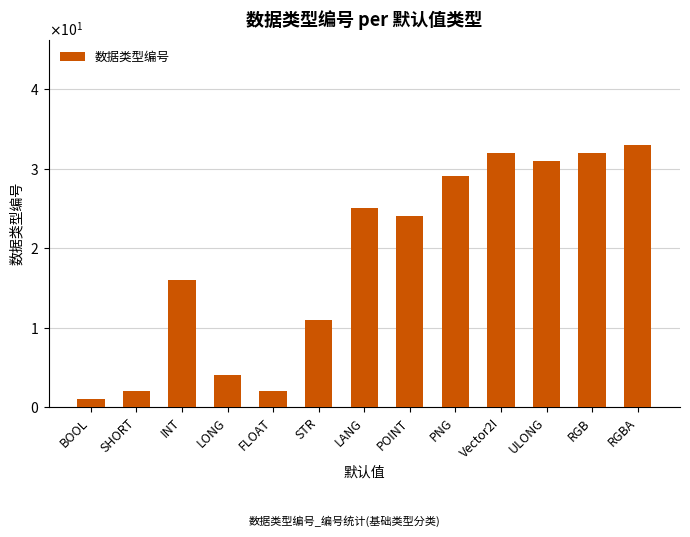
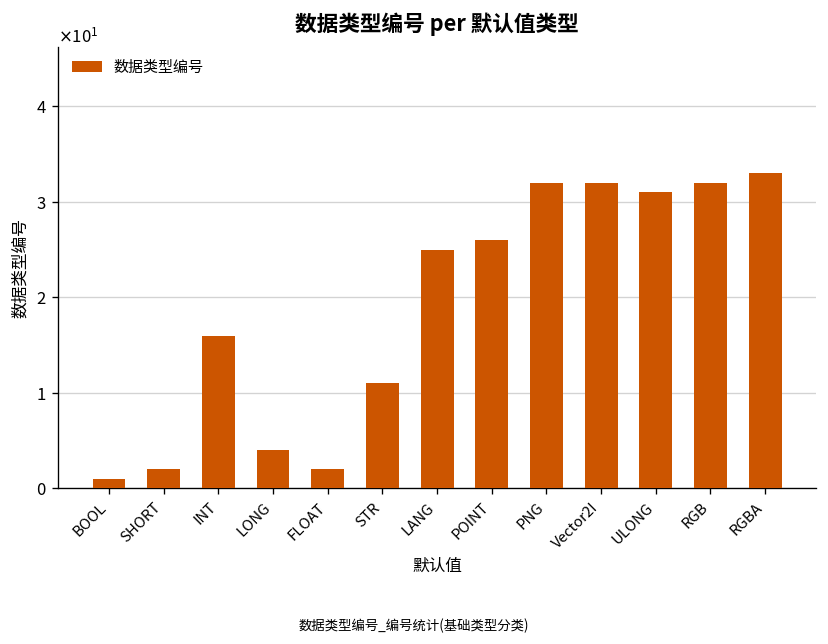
  {
    "BOOL": 1,
    "SHORT": 2,
    "INT": 16,
    "LONG": 4,
    "FLOAT": 2,
    "STR": 11,
    "LANG": 25,
-   "POINT": 24,
-   "PNG": 29,
+   "POINT": 26,
+   "PNG": 32,
    "Vector2I": 32,
    "ULONG": 31,
    "RGB": 32,
    "RGBA": 33
  }
